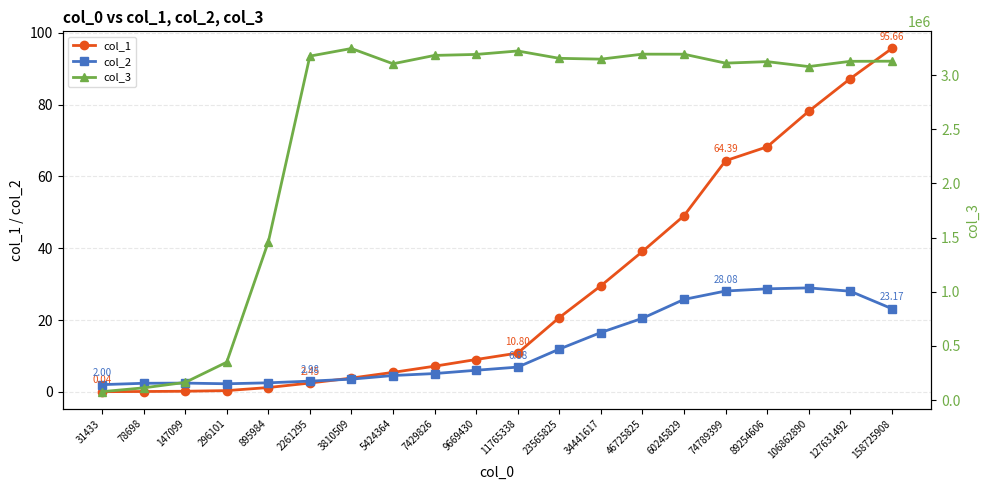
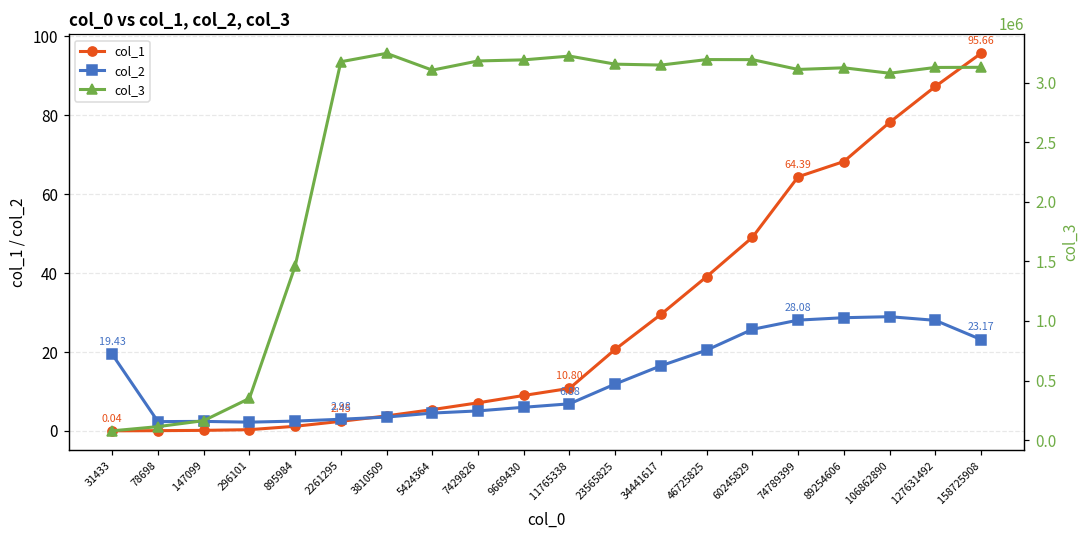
  {
    "col_1": {
      "11765338": 10.80,
      "74789399": 64.39,
      "158725908": 95.66
    },
    "col_2": {
-     "31433": 2.00,
+     "31433": 19.43,
      "74789399": 28.08,
      "158725908": 23.17
    }
  }
